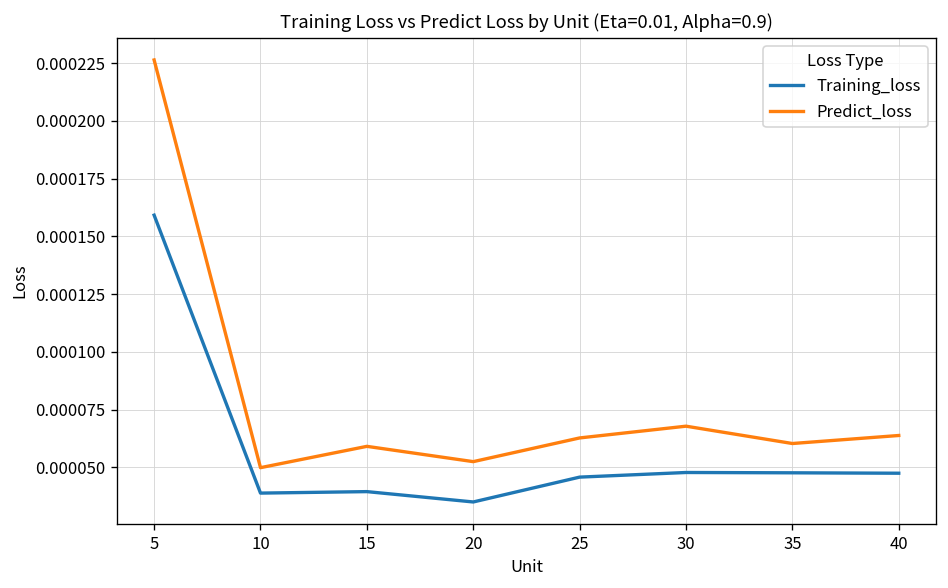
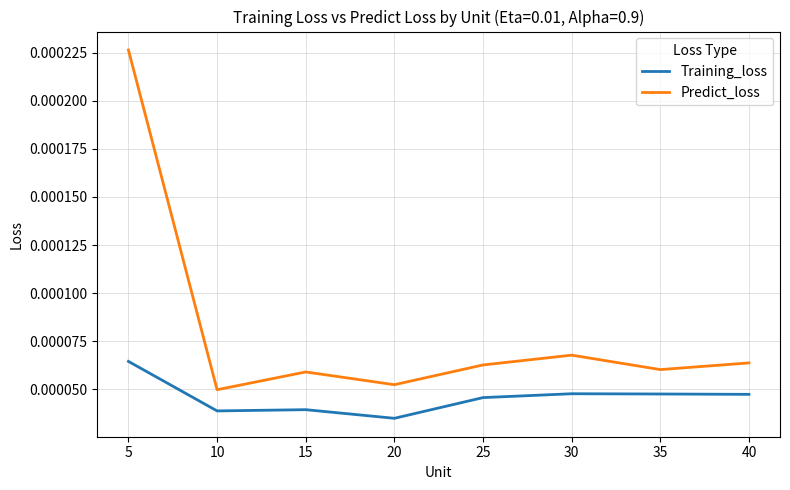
  {
    "Training_loss": {
-     "5": 0.000159,
+     "5": 0.000065,
      "10": 0.000039,
      "15": 0.000039,
      "20": 0.000035,
      "25": 0.000046,
      "30": 0.000048,
      "35": 0.000048,
      "40": 0.000047
    },
    "Predict_loss": {
      "5": 0.000226,
      "10": 0.000050,
      "15": 0.000059,
      "20": 0.000052,
      "25": 0.000063,
      "30": 0.000068,
      "35": 0.000060,
      "40": 0.000064
    }
  }
